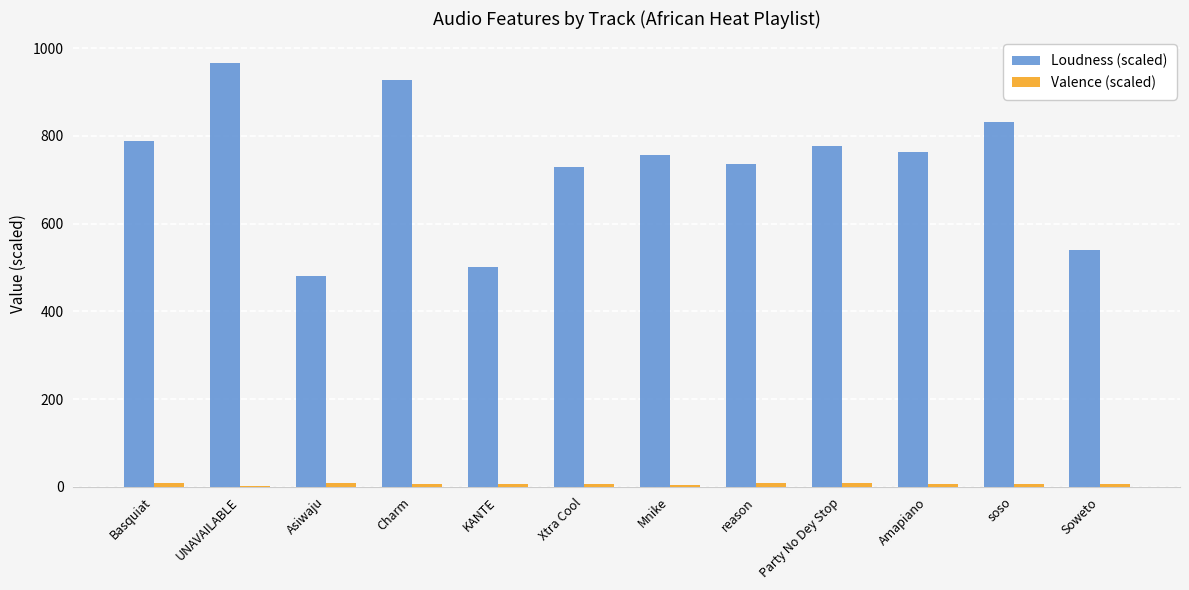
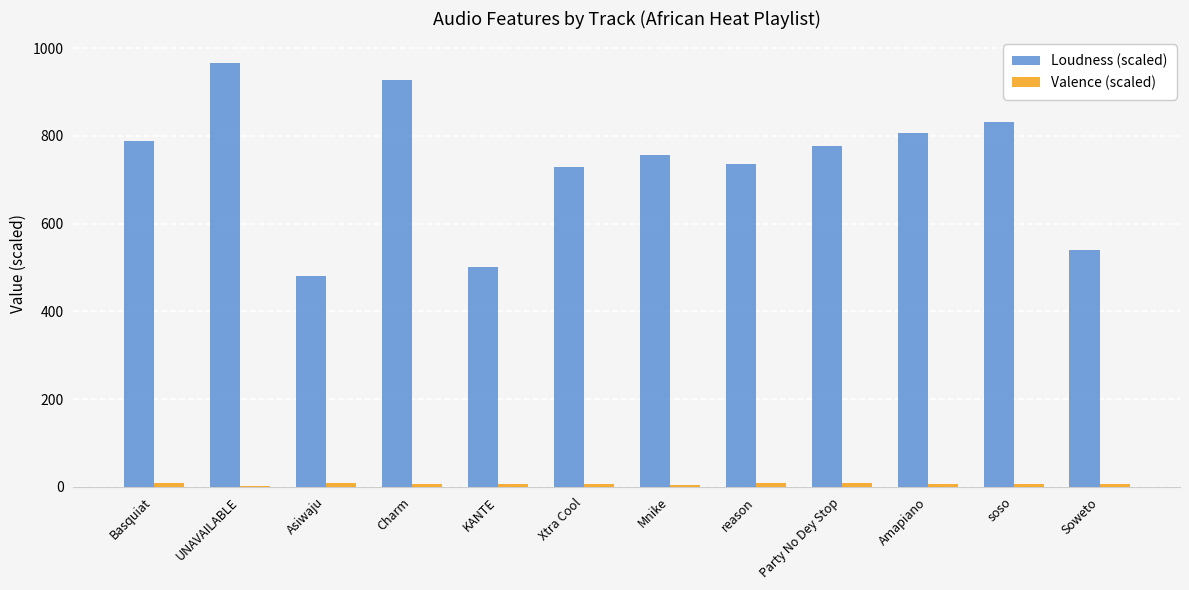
  {
    "Loudness (scaled)": {
      "Basquiat": 790,
      "UNAVAILABLE": 970,
      "Asiwaju": 480,
      "Charm": 930,
      "KANTE": 500,
      "Xtra Cool": 730,
      "Mnike": 760,
      "reason": 740,
      "Party No Dey Stop": 780,
-     "Amapiano": 760,
+     "Amapiano": 810,
      "soso": 830,
      "Soweto": 540
    },
    "Valence (scaled)": {
      "Basquiat": 10,
      "Asiwaju": 10,
      "KANTE": 10,
      "reason": 10,
      "Party No Dey Stop": 10,
      "Soweto": 10
    }
  }
